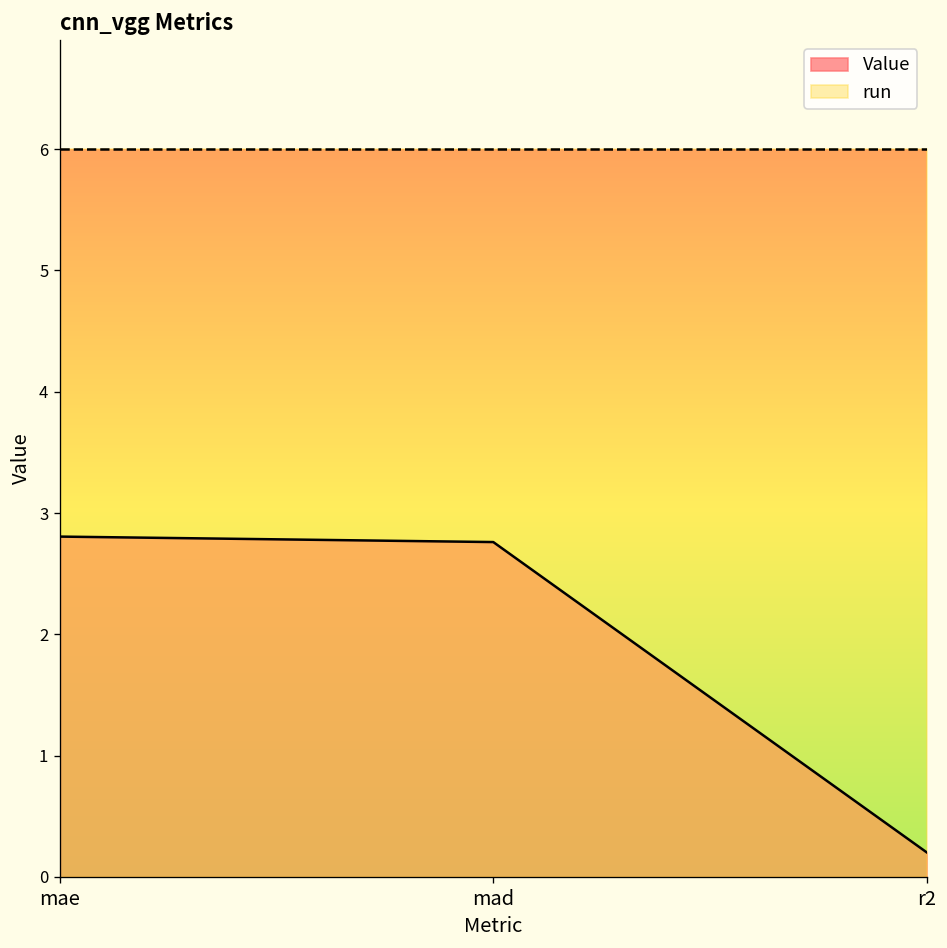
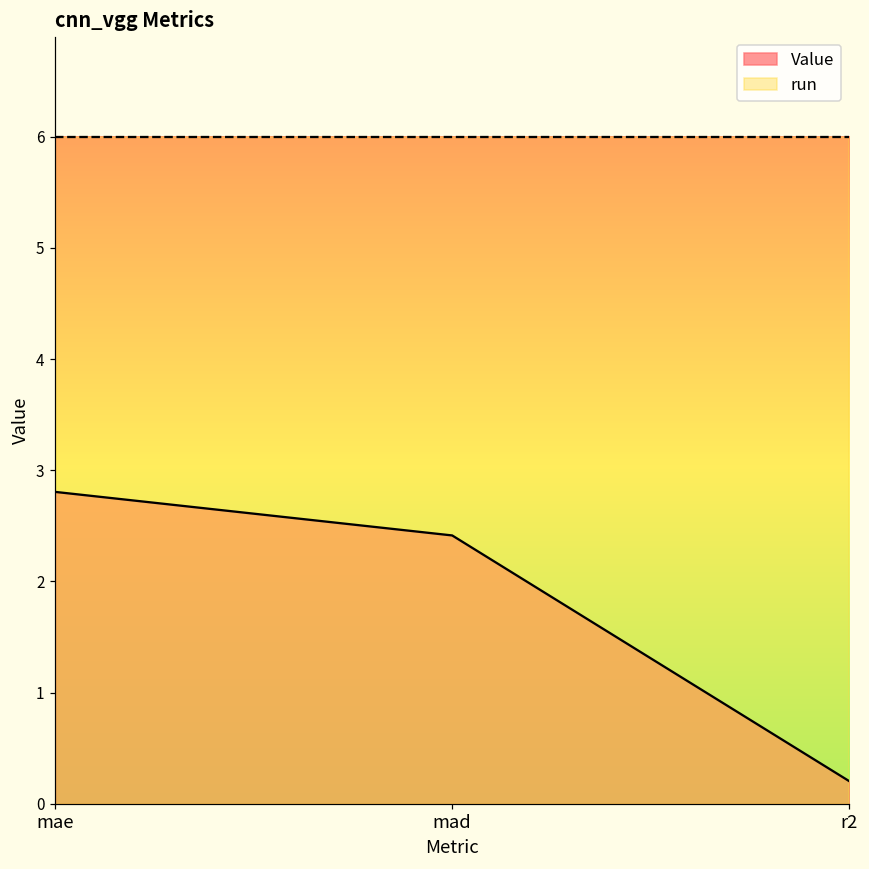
  {
    "Value": {
      "mae": 2.81,
-     "mad": 2.76,
+     "mad": 2.41,
      "r2": 0.20
    },
    "run": {
      "mae": 6.00,
      "mad": 6.00,
      "r2": 6.00
    }
  }
